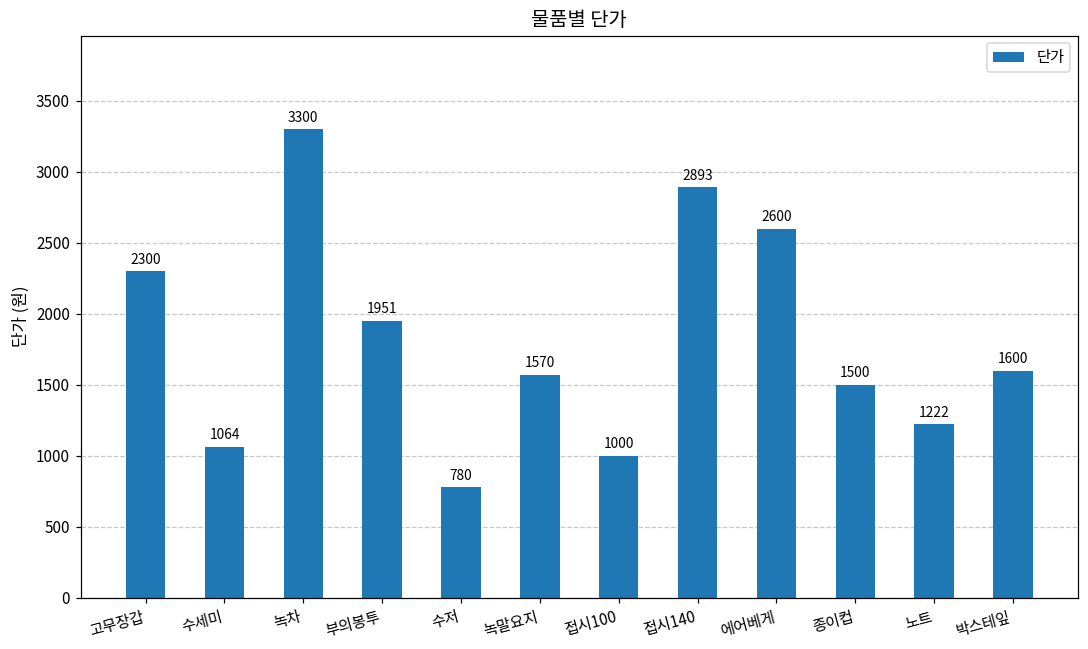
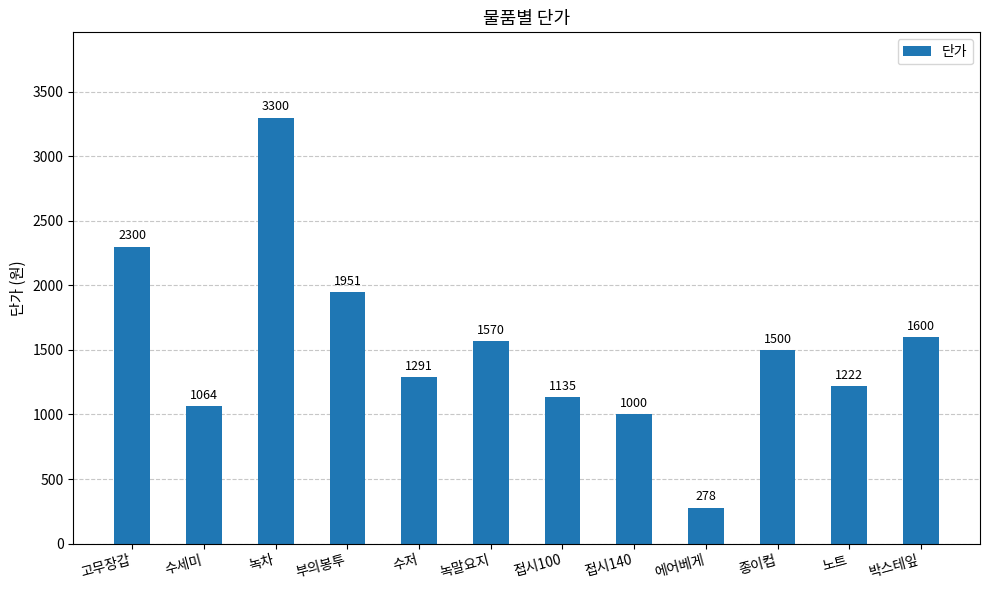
  {
    "고무장갑": 2300,
    "수세미": 1064,
    "녹차": 3300,
    "부의봉투": 1951,
-   "수저": 780,
+   "수저": 1291,
    "녹말요지": 1570,
-   "접시100": 1000,
-   "접시140": 2893,
-   "에어베게": 2600,
+   "접시100": 1135,
+   "접시140": 1000,
+   "에어베게": 278,
    "종이컵": 1500,
    "노트": 1222,
    "박스테잎": 1600
  }
